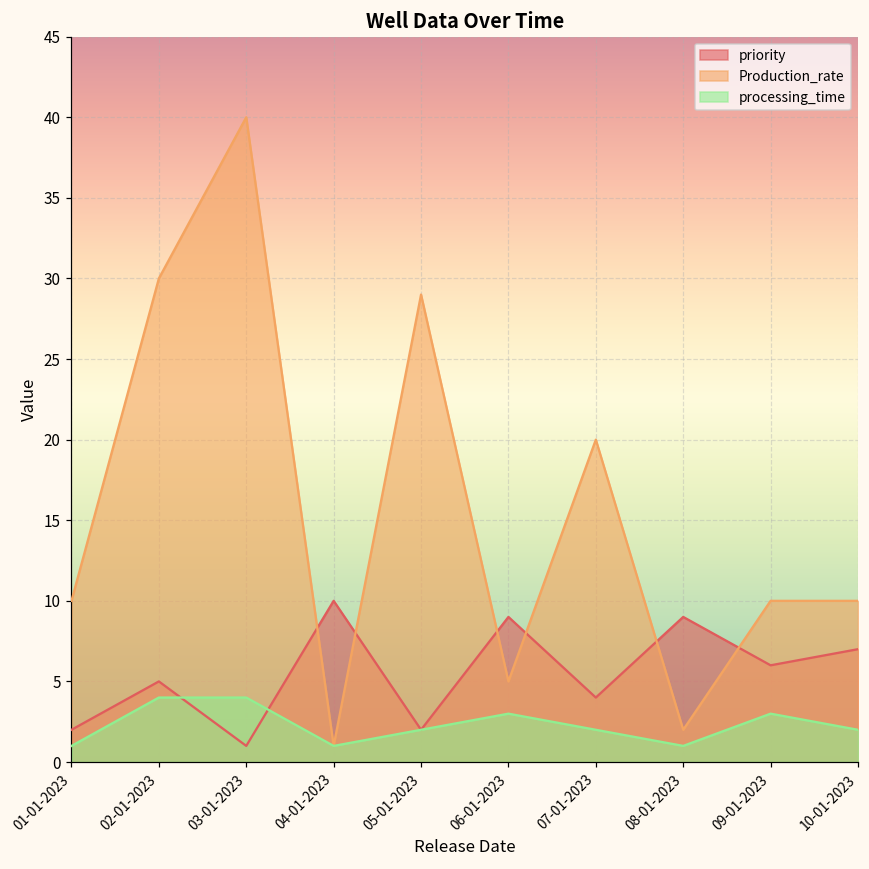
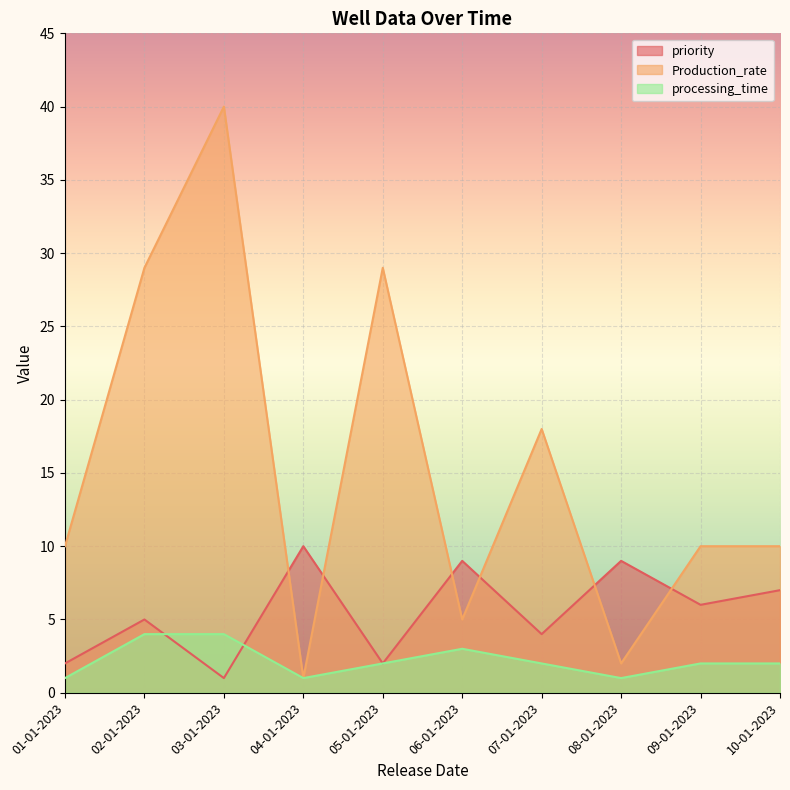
  {
    "priority": {
      "01-01-2023": 2,
      "02-01-2023": 5,
      "03-01-2023": 1,
      "04-01-2023": 10,
      "06-01-2023": 9,
      "07-01-2023": 4,
      "08-01-2023": 9,
      "09-01-2023": 6,
      "10-01-2023": 7
    },
    "Production_rate": {
      "01-01-2023": 10,
-     "02-01-2023": 30,
+     "02-01-2023": 29,
      "03-01-2023": 40,
      "05-01-2023": 29,
      "06-01-2023": 5,
-     "07-01-2023": 20,
+     "07-01-2023": 18,
      "08-01-2023": 2,
      "09-01-2023": 10,
      "10-01-2023": 10
    },
    "processing_time": {
      "01-01-2023": 1,
      "02-01-2023": 4,
      "03-01-2023": 4,
      "06-01-2023": 3,
      "07-01-2023": 2,
      "08-01-2023": 1,
-     "09-01-2023": 3,
+     "09-01-2023": 2,
      "10-01-2023": 2
    }
  }
